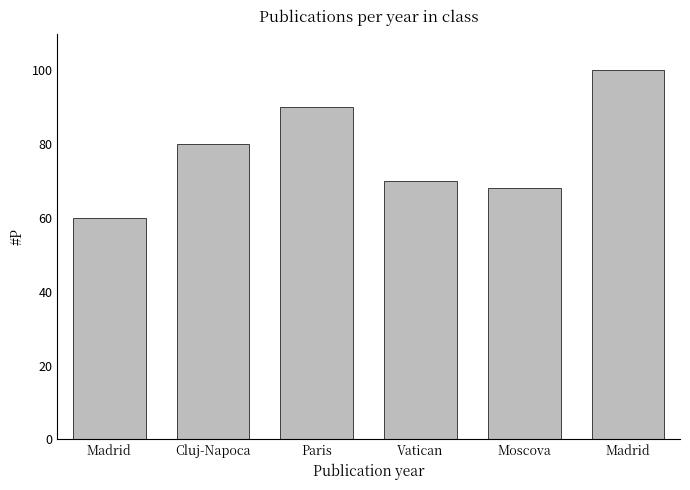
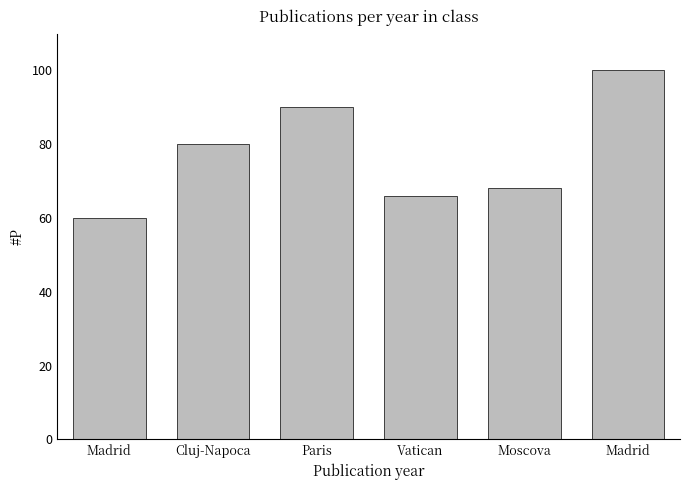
  {
    "Cluj-Napoca": 80,
    "Paris": 90,
-   "Vatican": 70,
+   "Vatican": 66,
    "Moscova": 68
  }
